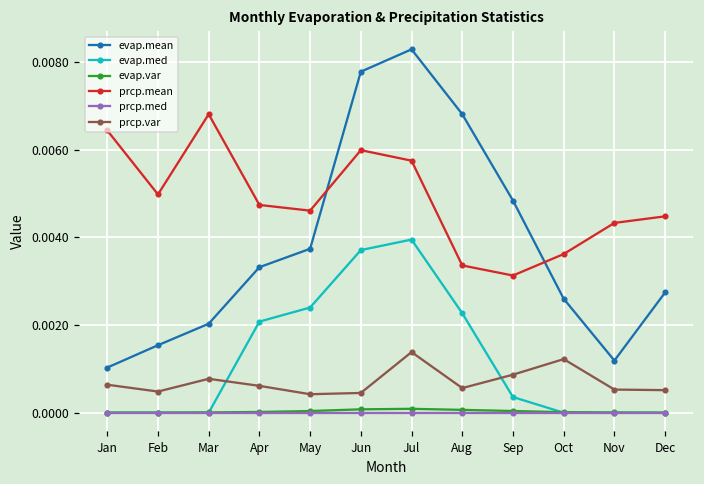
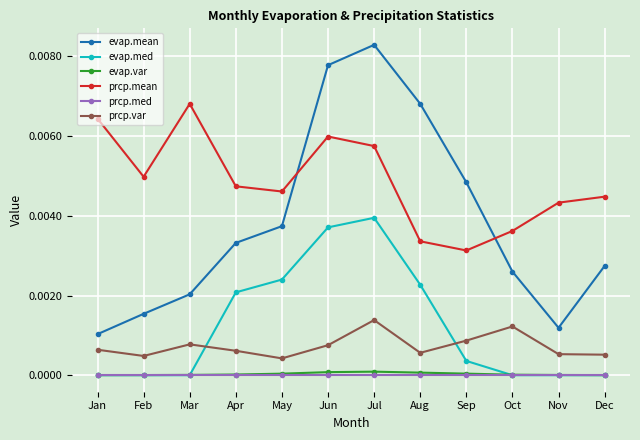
  {
    "evap.mean": {
      "Jan": 0.0010,
      "Feb": 0.0015,
      "Mar": 0.0020,
      "Apr": 0.0033,
      "May": 0.0037,
      "Jun": 0.0078,
      "Jul": 0.0083,
      "Aug": 0.0068,
      "Sep": 0.0048,
      "Oct": 0.0026,
      "Nov": 0.0012,
      "Dec": 0.0027
    },
    "evap.med": {
      "Apr": 0.0021,
      "May": 0.0024,
      "Jun": 0.0037,
      "Jul": 0.0040,
      "Aug": 0.0023,
      "Sep": 0.0004
    },
    "evap.var": {
      "Jun": 0.0001,
      "Jul": 0.0001,
      "Aug": 0.0001
    },
    "prcp.mean": {
      "Feb": 0.0050,
      "Mar": 0.0068,
      "Apr": 0.0047,
      "May": 0.0046,
      "Jun": 0.0060,
      "Jul": 0.0058,
      "Aug": 0.0034,
      "Sep": 0.0031,
      "Oct": 0.0036,
      "Nov": 0.0043,
      "Dec": 0.0045
    },
    "prcp.med": {
      "Jun": 0.0000,
      "Jul": 0.0000,
      "Aug": 0.0000
    },
    "prcp.var": {
      "Jan": 0.0006,
      "Feb": 0.0005,
      "Mar": 0.0008,
      "Apr": 0.0006,
      "May": 0.0004,
-     "Jun": 0.0005,
+     "Jun": 0.0008,
      "Jul": 0.0014,
      "Aug": 0.0006,
      "Sep": 0.0009,
      "Oct": 0.0012,
      "Nov": 0.0005,
      "Dec": 0.0005
    }
  }
